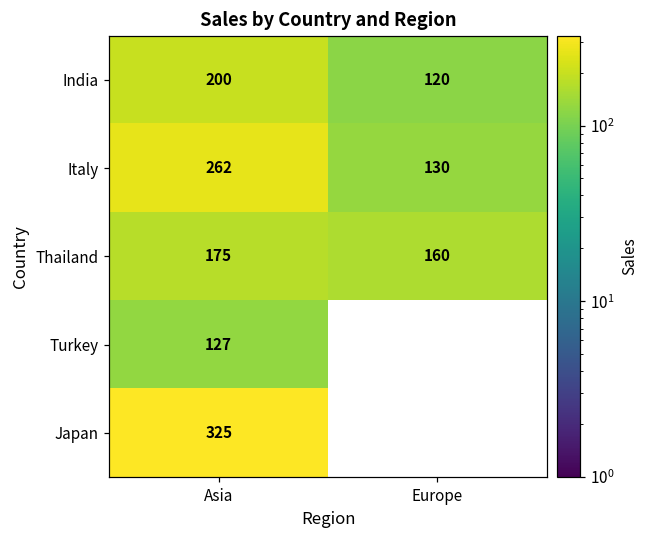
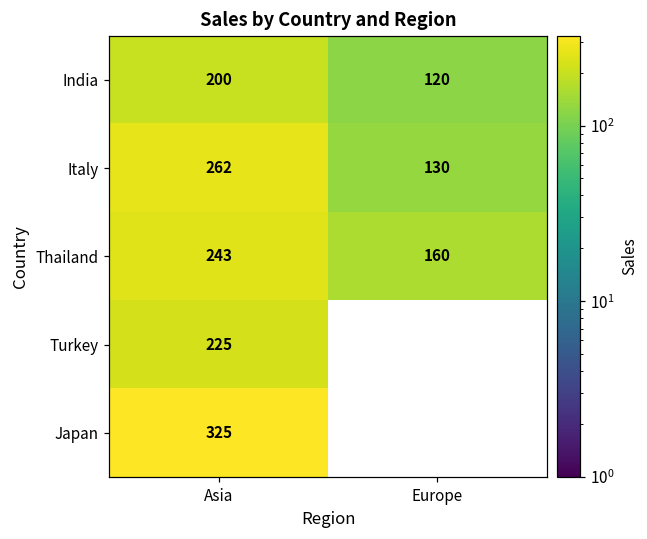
  {
    "India": {
      "Asia": 200,
      "Europe": 120
    },
    "Italy": {
      "Asia": 262,
      "Europe": 130
    },
    "Thailand": {
-     "Asia": 175,
+     "Asia": 243,
      "Europe": 160
    },
    "Turkey": {
-     "Asia": 127
+     "Asia": 225
    },
    "Japan": {
      "Asia": 325
    }
  }
